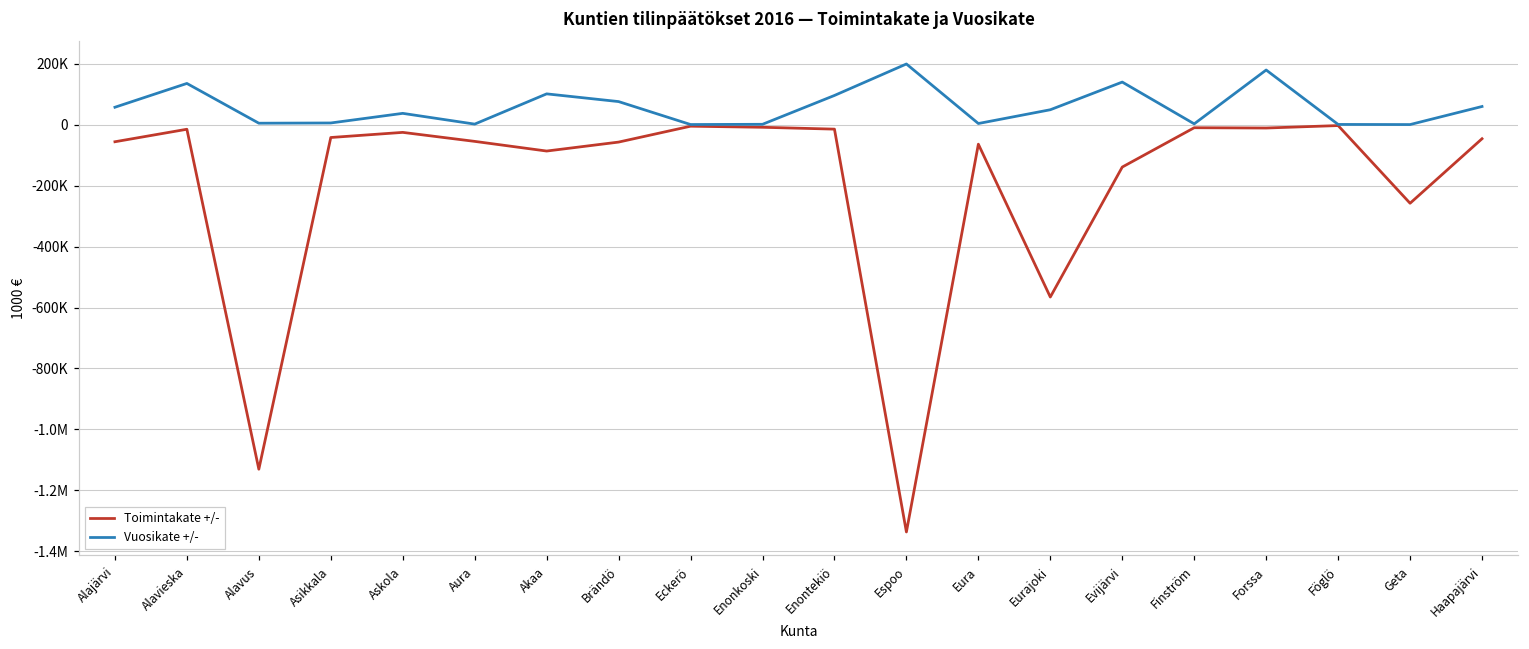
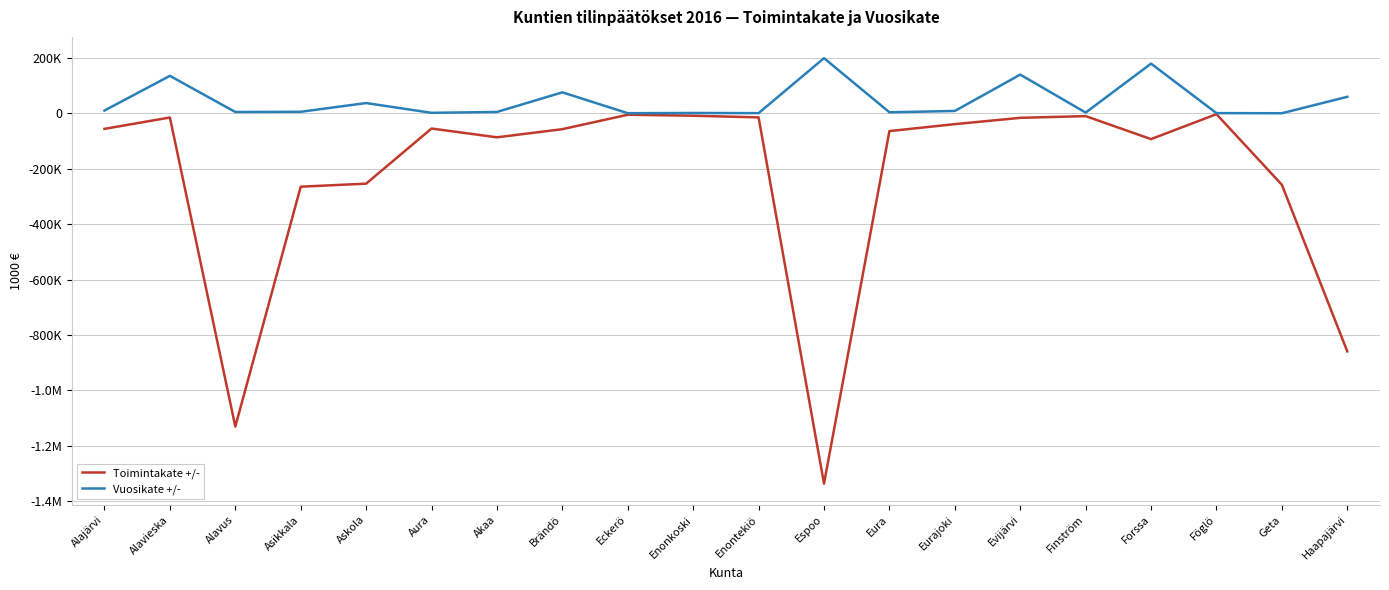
  {
    "Toimintakate +/-": {
      "Alajärvi": -60000,
      "Alavieska": -20000,
      "Alavus": -1130000,
-     "Asikkala": -40000,
-     "Askola": -30000,
+     "Asikkala": -260000,
+     "Askola": -250000,
      "Aura": -50000,
      "Akaa": -90000,
      "Brändö": -60000,
      "Enonkoski": -10000,
      "Enontekiö": -10000,
      "Espoo": -1340000,
      "Eura": -60000,
-     "Eurajoki": -570000,
-     "Evijärvi": -140000,
+     "Eurajoki": -40000,
+     "Evijärvi": -20000,
      "Finström": -10000,
-     "Forssa": -10000,
+     "Forssa": -90000,
      "Geta": -260000,
-     "Haapajärvi": -50000
+     "Haapajärvi": -860000
    },
    "Vuosikate +/-": {
-     "Alajärvi": 60000,
+     "Alajärvi": 10000,
      "Alavieska": 140000,
      "Alavus": 0,
      "Asikkala": 10000,
      "Askola": 40000,
      "Aura": 0,
-     "Akaa": 100000,
+     "Akaa": 0,
      "Brändö": 80000,
      "Enonkoski": 0,
-     "Enontekiö": 100000,
+     "Enontekiö": 0,
      "Espoo": 200000,
      "Eura": 0,
-     "Eurajoki": 50000,
+     "Eurajoki": 10000,
      "Evijärvi": 140000,
      "Finström": 0,
      "Forssa": 180000,
      "Geta": 0,
      "Haapajärvi": 60000
    }
  }
